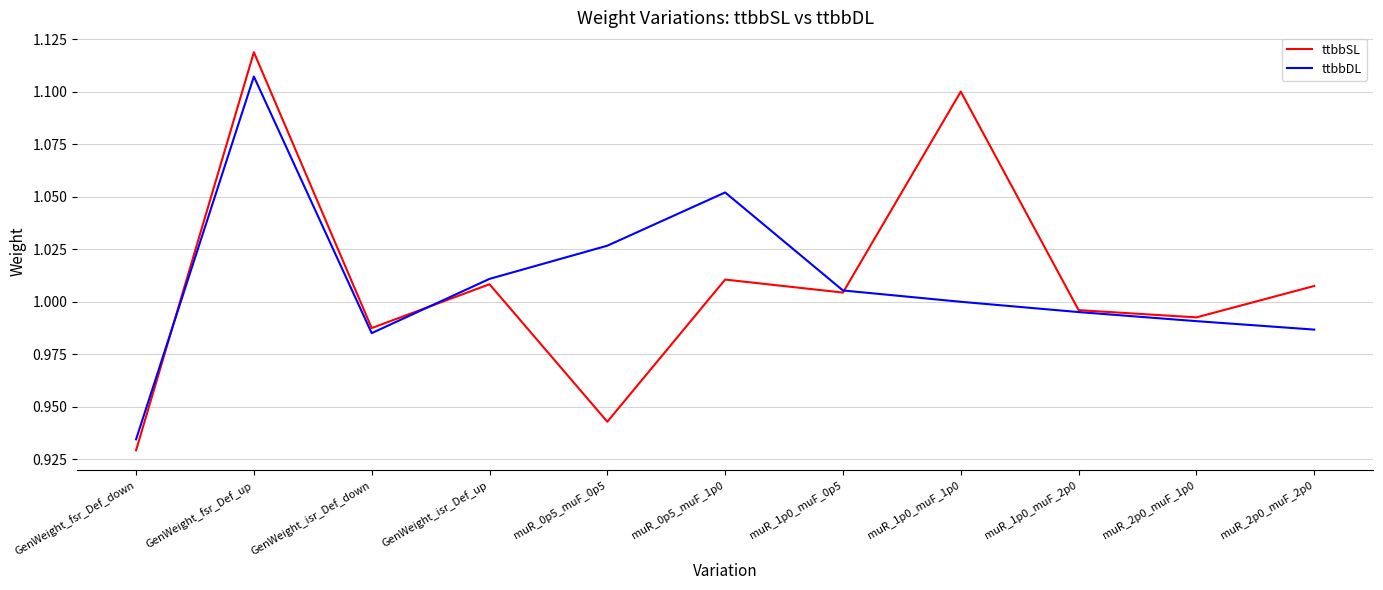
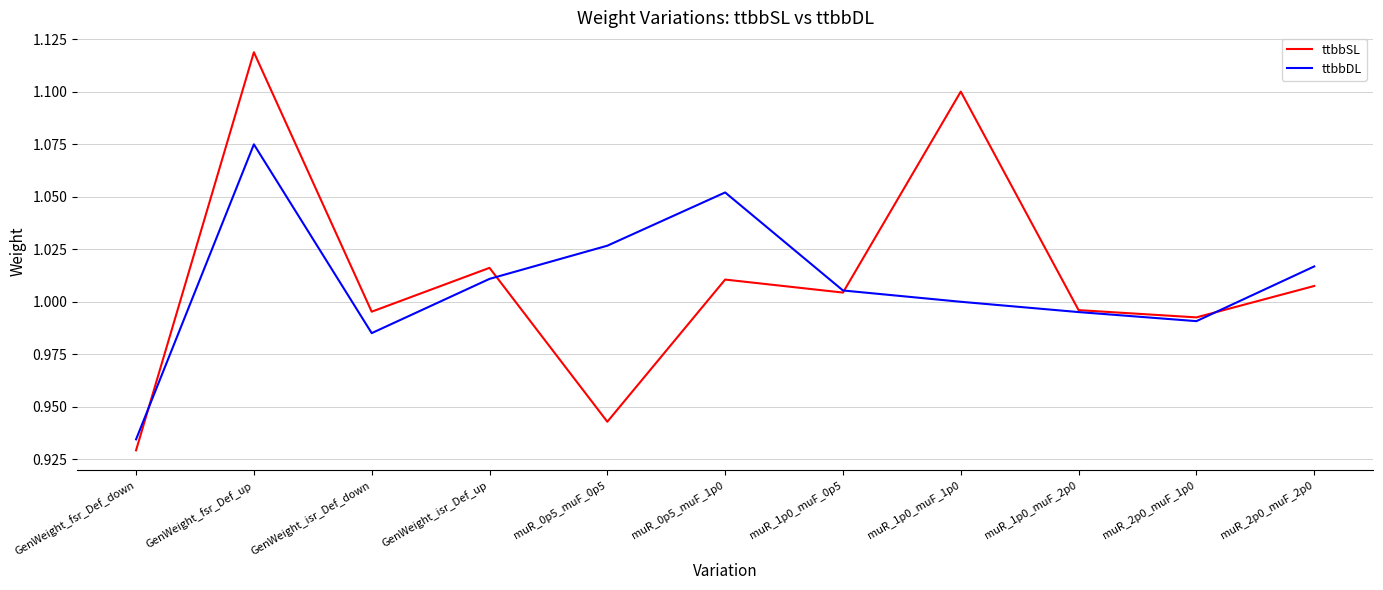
  {
    "ttbbSL": {
      "GenWeight_fsr_Def_down": 0.929,
      "GenWeight_fsr_Def_up": 1.119,
-     "GenWeight_isr_Def_down": 0.987,
-     "GenWeight_isr_Def_up": 1.008,
+     "GenWeight_isr_Def_down": 0.995,
+     "GenWeight_isr_Def_up": 1.016,
      "muR_0p5_muF_0p5": 0.943,
      "muR_0p5_muF_1p0": 1.011,
      "muR_1p0_muF_1p0": 1.100,
      "muR_2p0_muF_1p0": 0.993,
      "muR_2p0_muF_2p0": 1.008
    },
    "ttbbDL": {
      "GenWeight_fsr_Def_down": 0.935,
-     "GenWeight_fsr_Def_up": 1.107,
+     "GenWeight_fsr_Def_up": 1.075,
      "GenWeight_isr_Def_down": 0.985,
      "GenWeight_isr_Def_up": 1.011,
      "muR_0p5_muF_0p5": 1.027,
      "muR_0p5_muF_1p0": 1.052,
      "muR_1p0_muF_1p0": 1.000,
      "muR_2p0_muF_1p0": 0.991,
-     "muR_2p0_muF_2p0": 0.987
+     "muR_2p0_muF_2p0": 1.017
    }
  }
